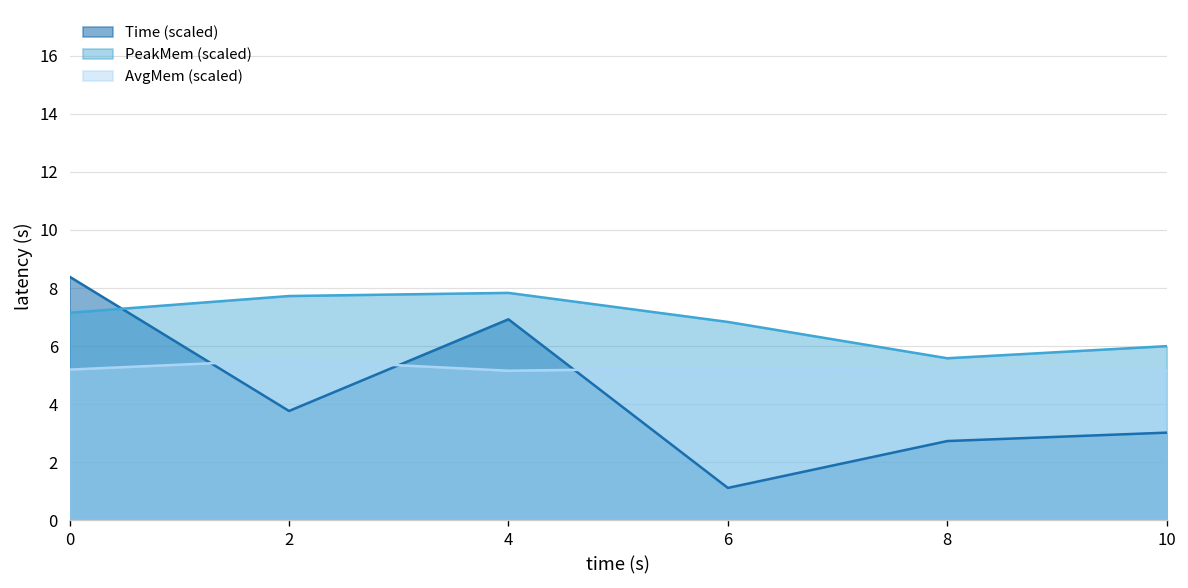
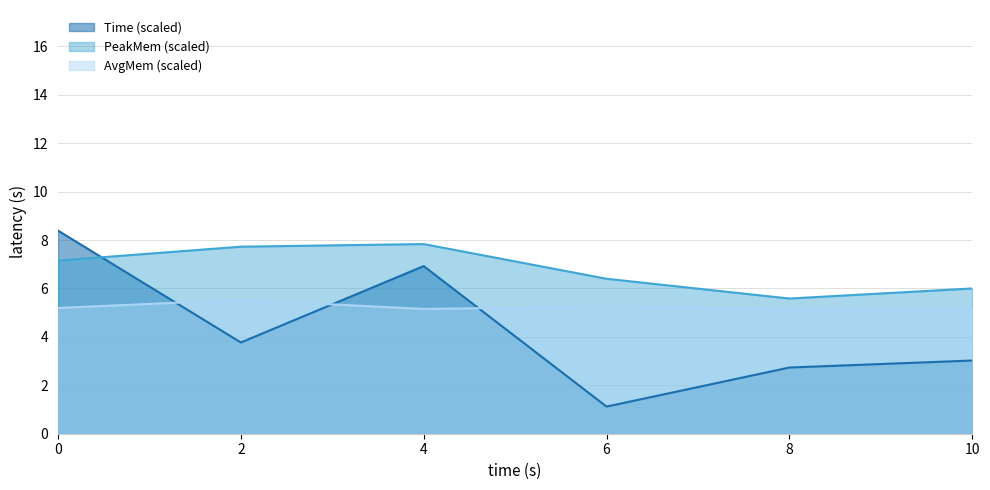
  {
    "Time (scaled)": {
      "0": 8.4,
      "2": 3.8,
      "4": 6.9,
      "6": 1.1,
      "8": 2.7,
      "10": 3.0
    },
    "PeakMem (scaled)": {
      "0": 7.1,
      "2": 7.7,
      "4": 7.8,
-     "6": 6.8,
+     "6": 6.4,
      "8": 5.6,
      "10": 6.0
    },
    "AvgMem (scaled)": {
      "0": 5.2,
      "2": 5.5,
      "4": 5.2,
      "6": 5.3,
      "8": 5.2,
      "10": 5.2
    }
  }
